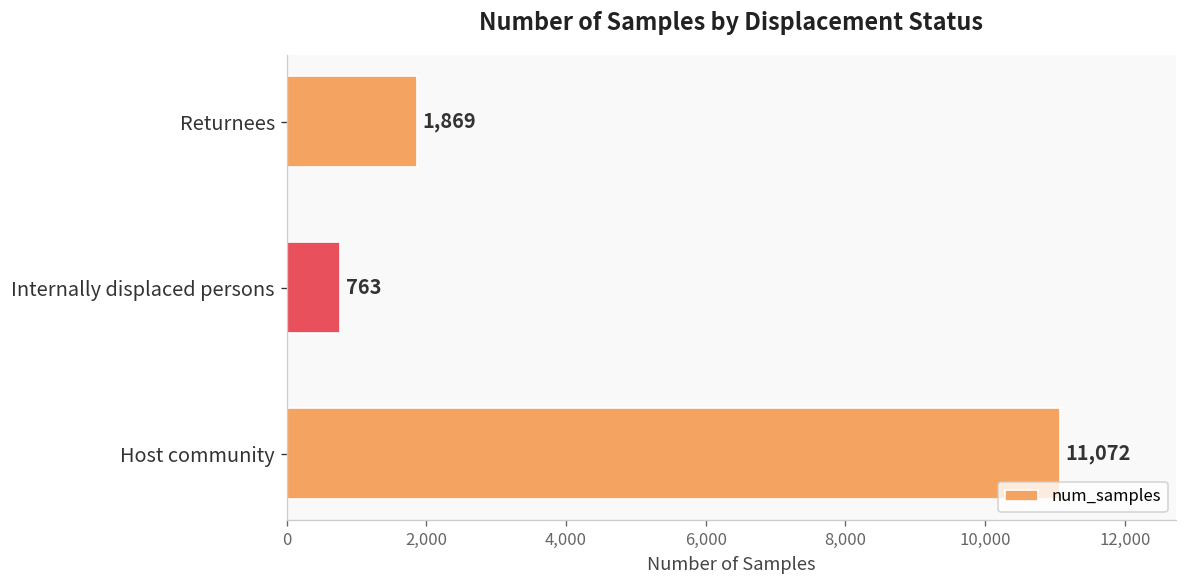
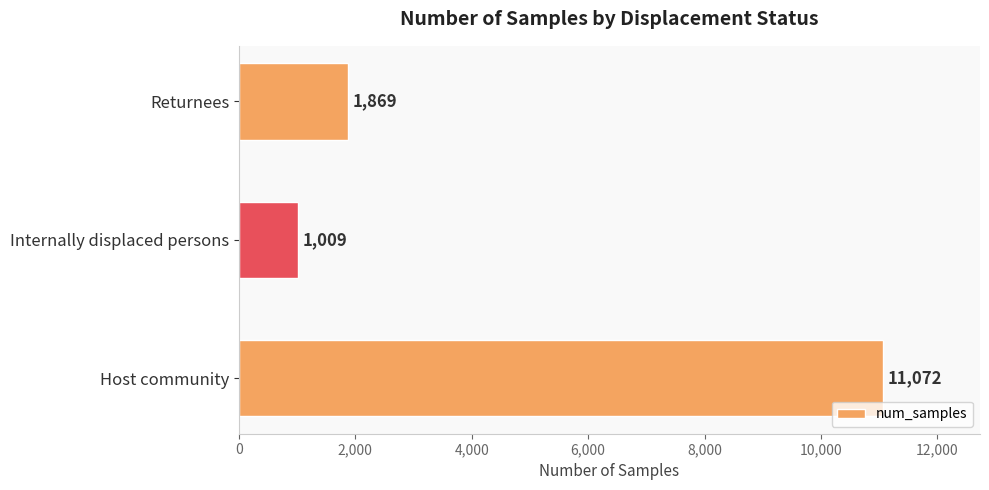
  {
    "Returnees": "1,869",
-   "Internally displaced persons": "763",
+   "Internally displaced persons": "1,009",
    "Host community": "11,072"
  }
